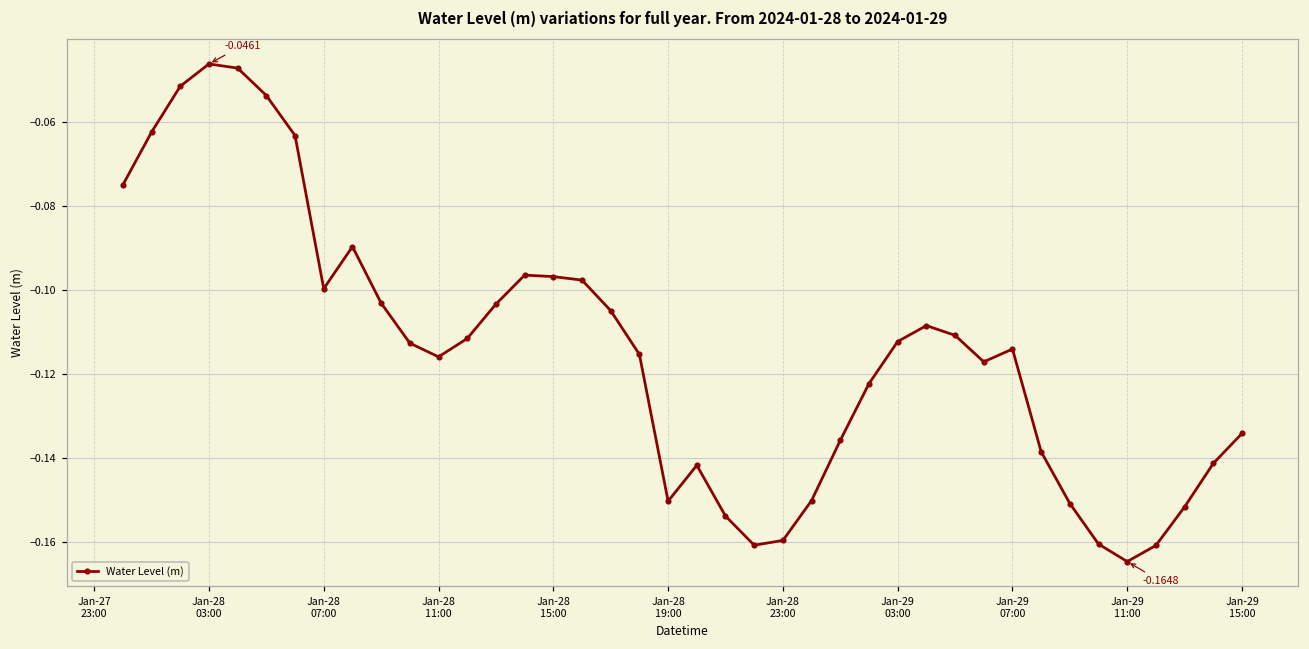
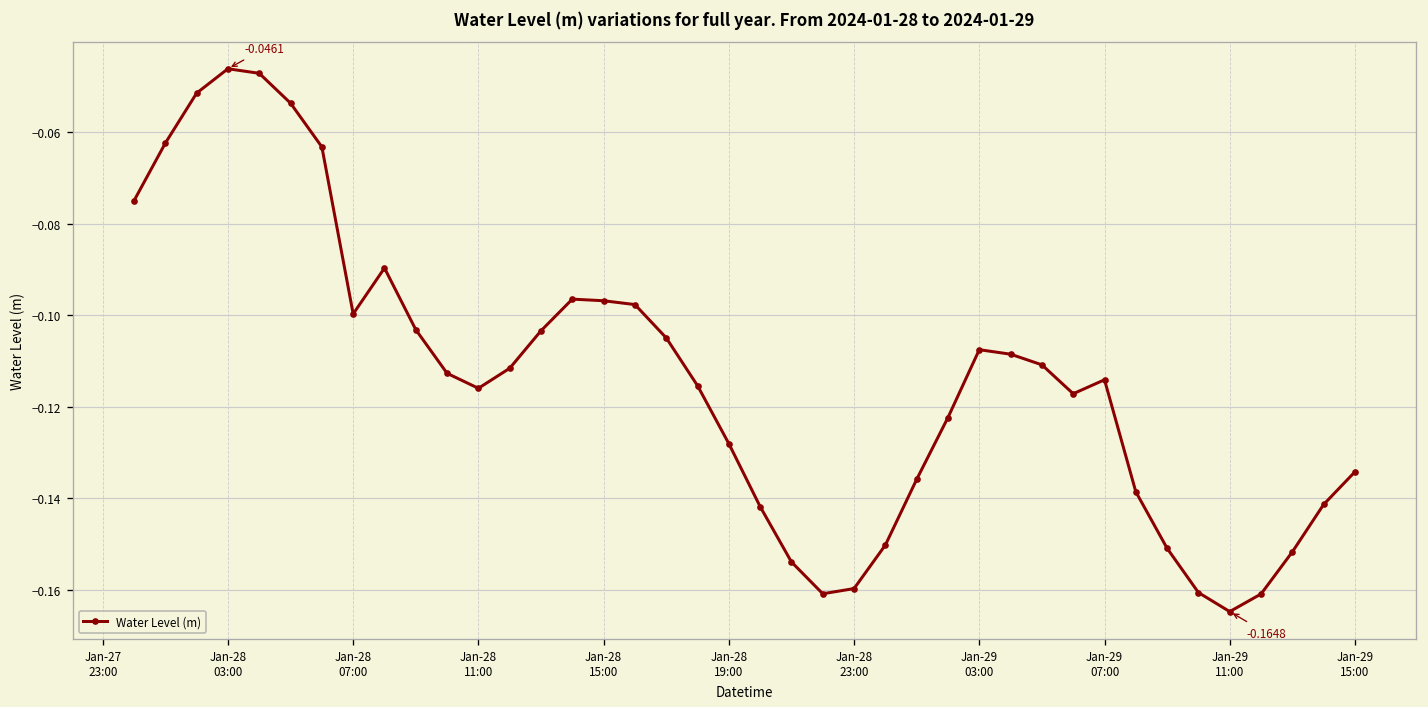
  {
    "Jan-28 07:00": -0.100,
    "Jan-28 11:00": -0.116,
    "Jan-28 15:00": -0.097,
-   "Jan-28 19:00": -0.150,
+   "Jan-28 19:00": -0.128,
    "Jan-28 23:00": -0.160,
-   "Jan-29 03:00": -0.112,
+   "Jan-29 03:00": -0.108,
    "Jan-29 07:00": -0.114,
    "Jan-29 15:00": -0.134
  }
